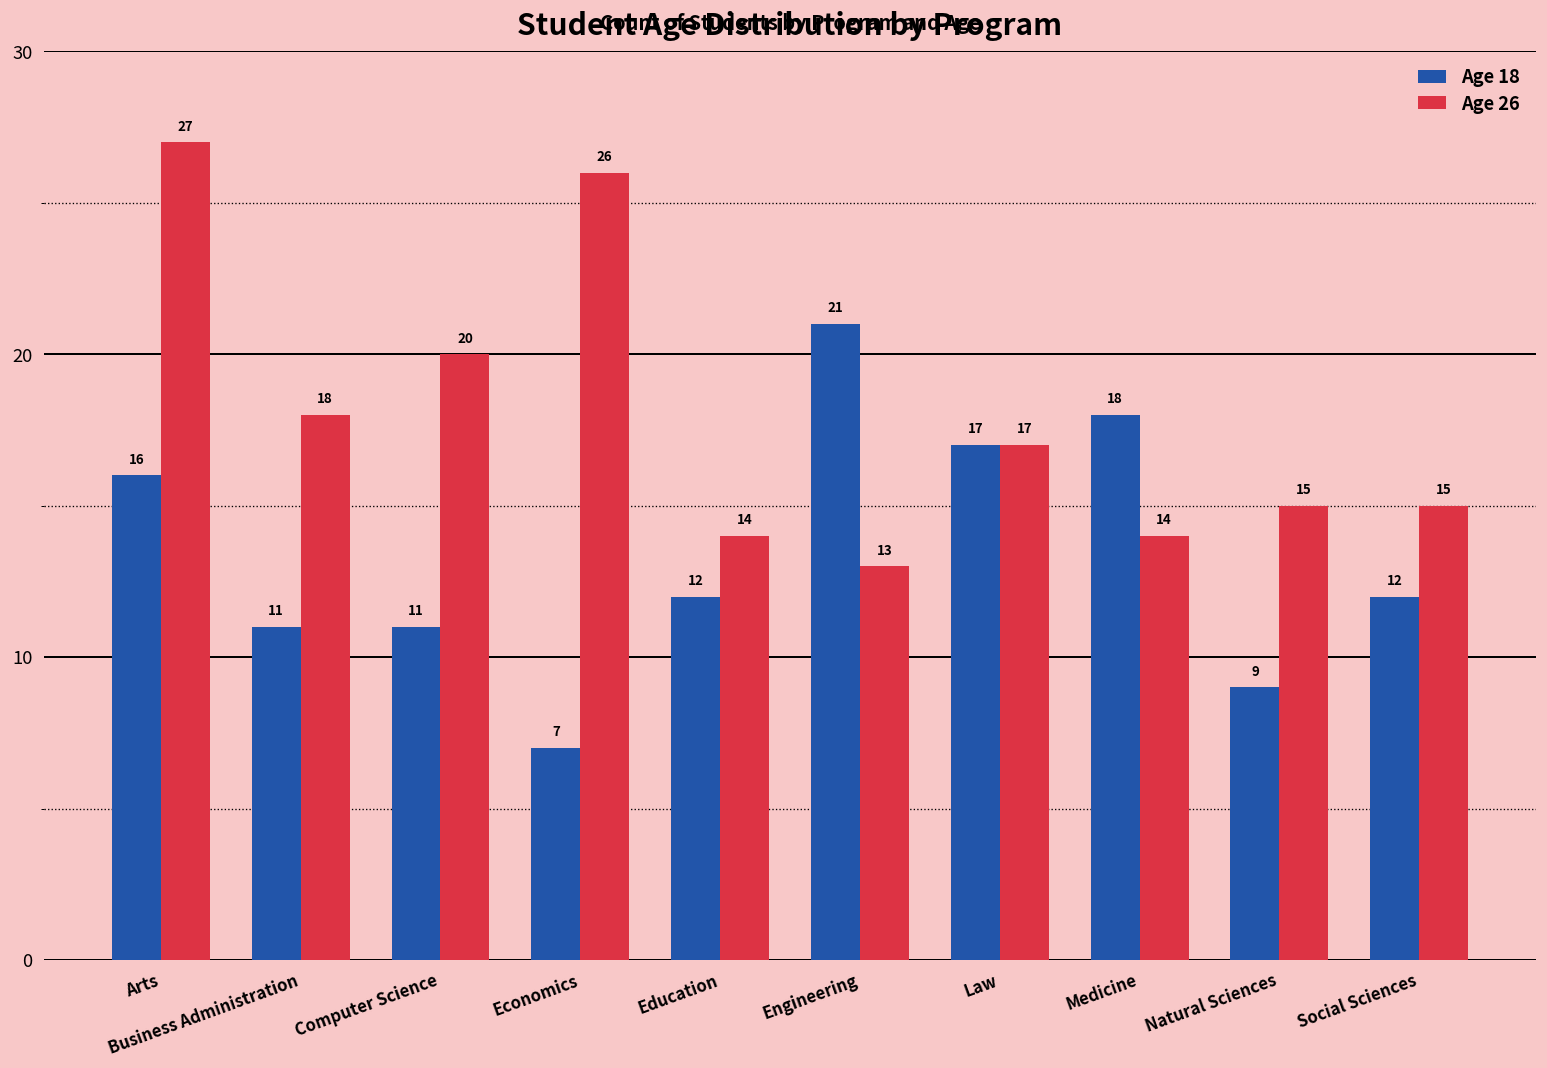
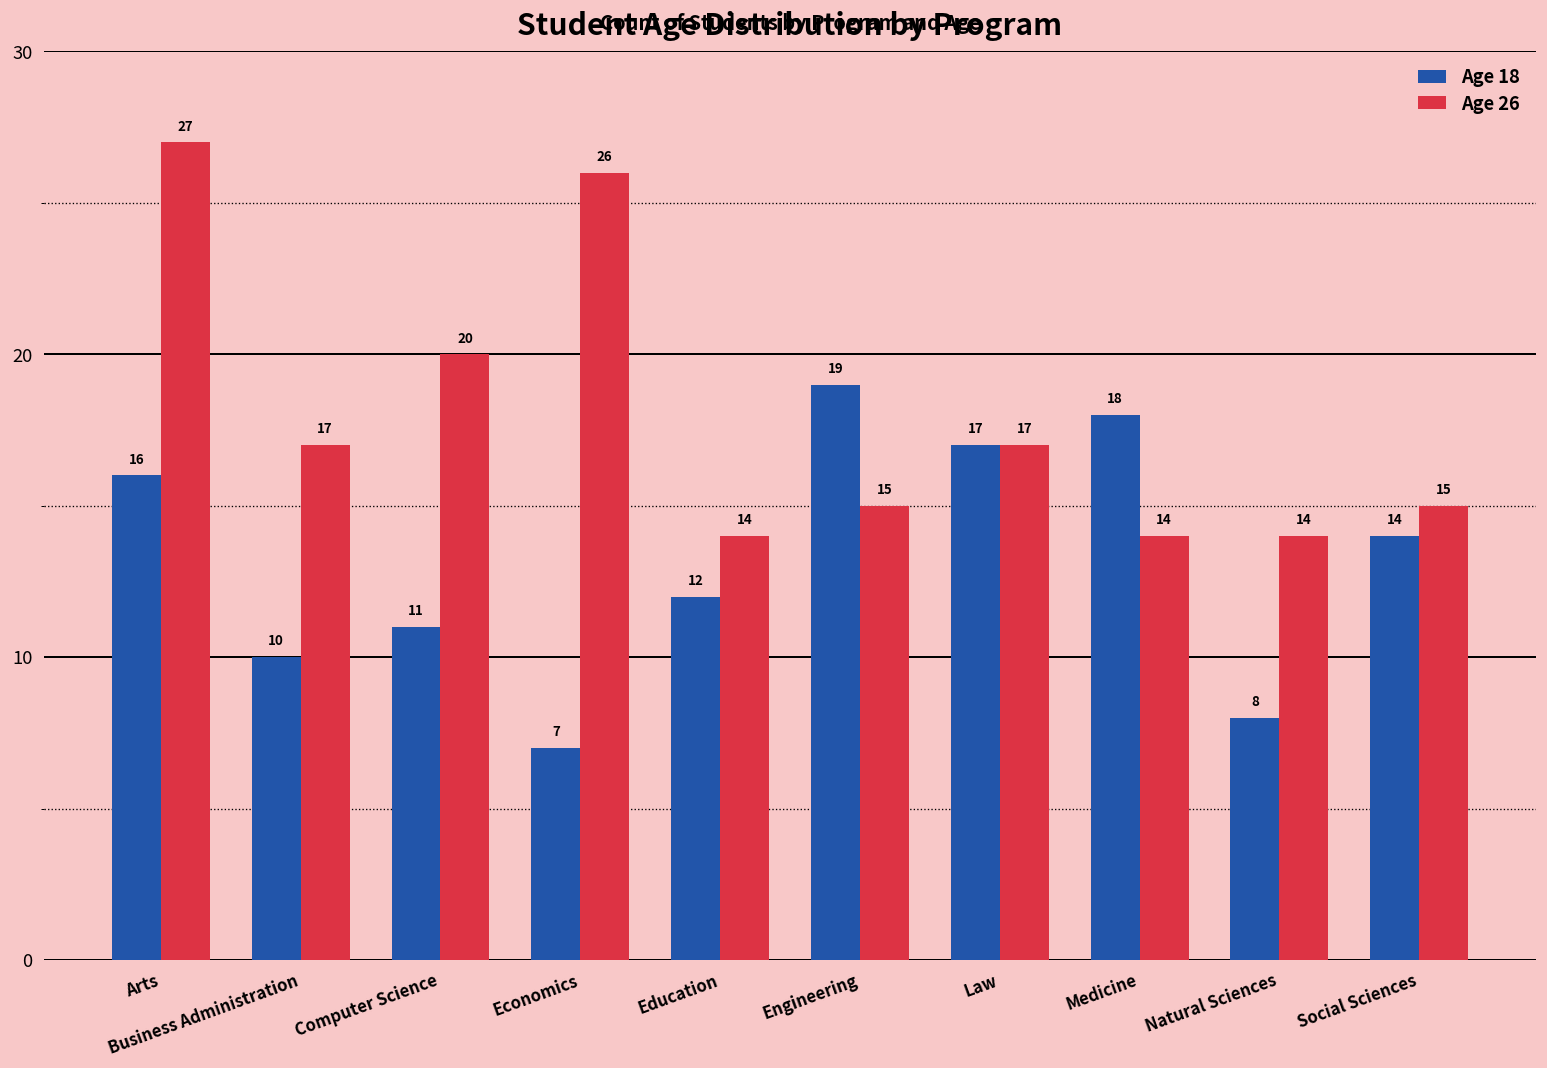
  {
    "Age 18": {
      "Arts": 16,
-     "Business Administration": 11,
+     "Business Administration": 10,
      "Computer Science": 11,
      "Economics": 7,
      "Education": 12,
-     "Engineering": 21,
+     "Engineering": 19,
      "Law": 17,
      "Medicine": 18,
-     "Natural Sciences": 9,
-     "Social Sciences": 12
+     "Natural Sciences": 8,
+     "Social Sciences": 14
    },
    "Age 26": {
      "Arts": 27,
-     "Business Administration": 18,
+     "Business Administration": 17,
      "Computer Science": 20,
      "Economics": 26,
      "Education": 14,
-     "Engineering": 13,
+     "Engineering": 15,
      "Law": 17,
      "Medicine": 14,
-     "Natural Sciences": 15,
+     "Natural Sciences": 14,
      "Social Sciences": 15
    }
  }
